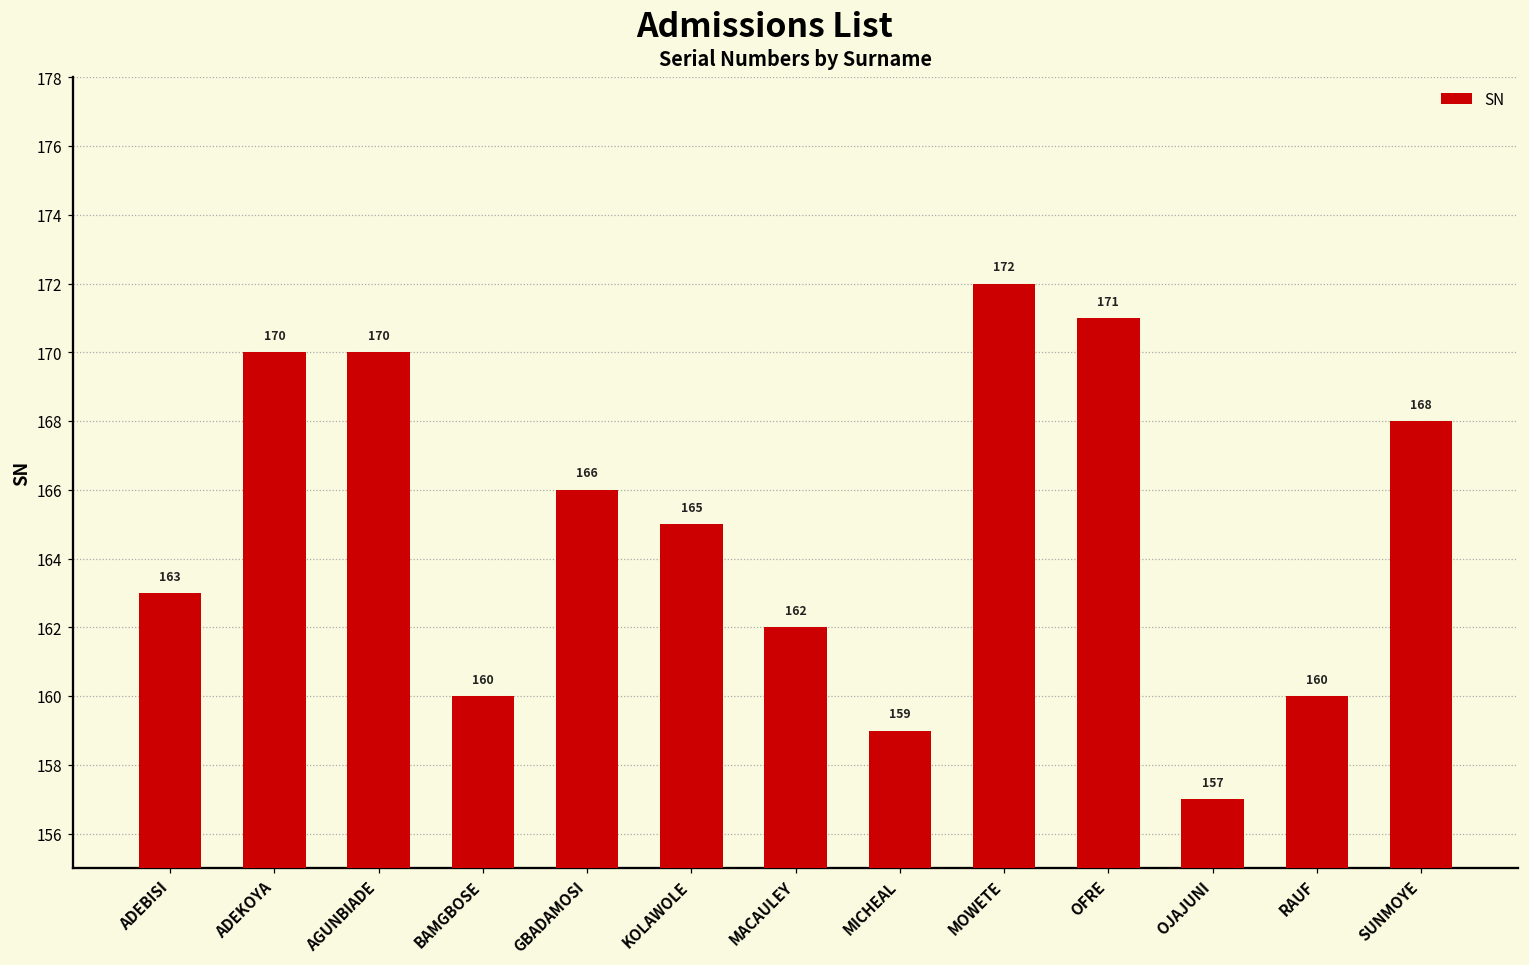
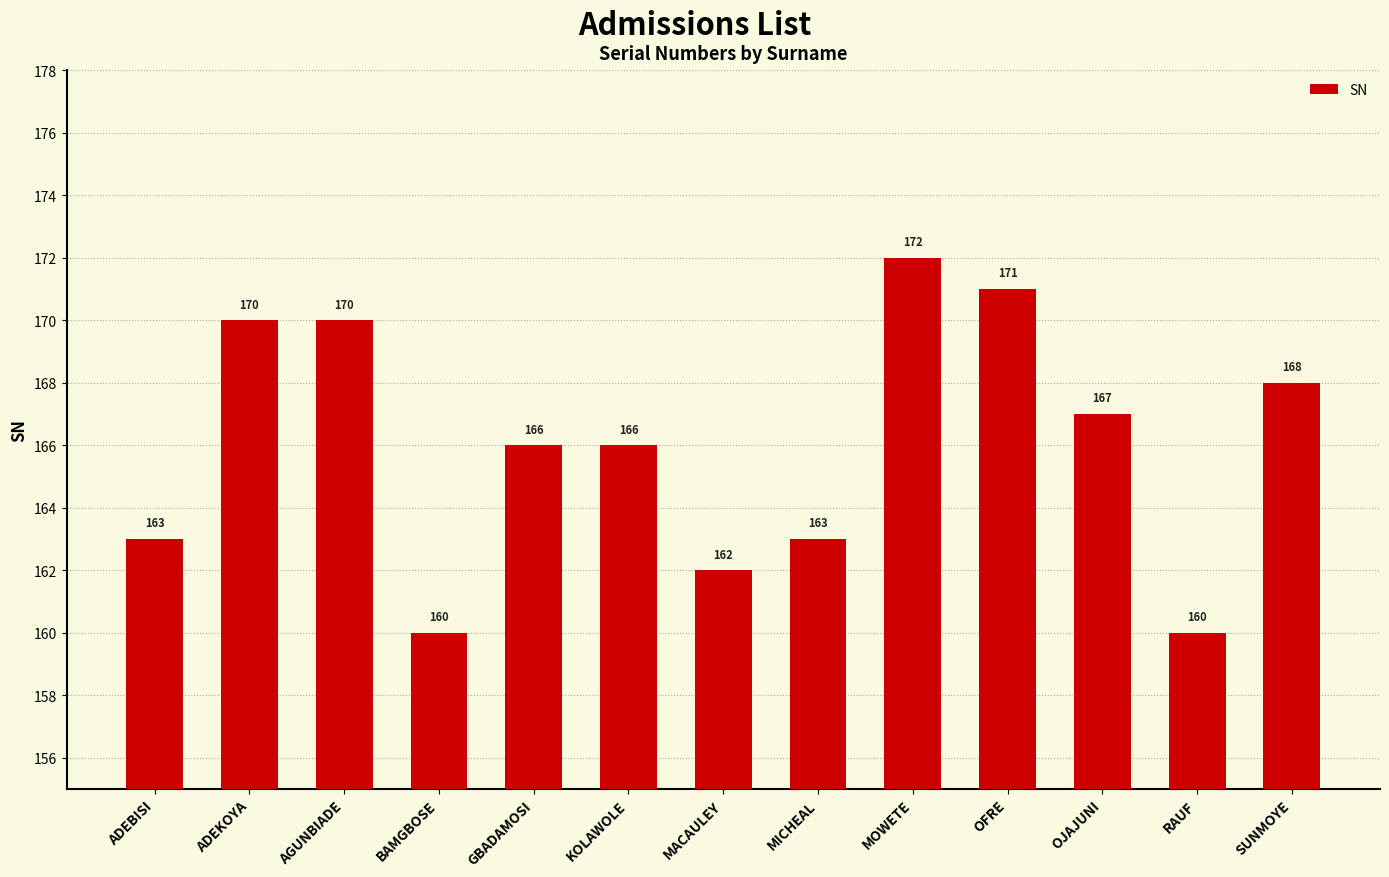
  {
    "ADEBISI": 163,
    "ADEKOYA": 170,
    "AGUNBIADE": 170,
    "BAMGBOSE": 160,
    "GBADAMOSI": 166,
-   "KOLAWOLE": 165,
+   "KOLAWOLE": 166,
    "MACAULEY": 162,
-   "MICHEAL": 159,
+   "MICHEAL": 163,
    "MOWETE": 172,
    "OFRE": 171,
-   "OJAJUNI": 157,
+   "OJAJUNI": 167,
    "RAUF": 160,
    "SUNMOYE": 168
  }
